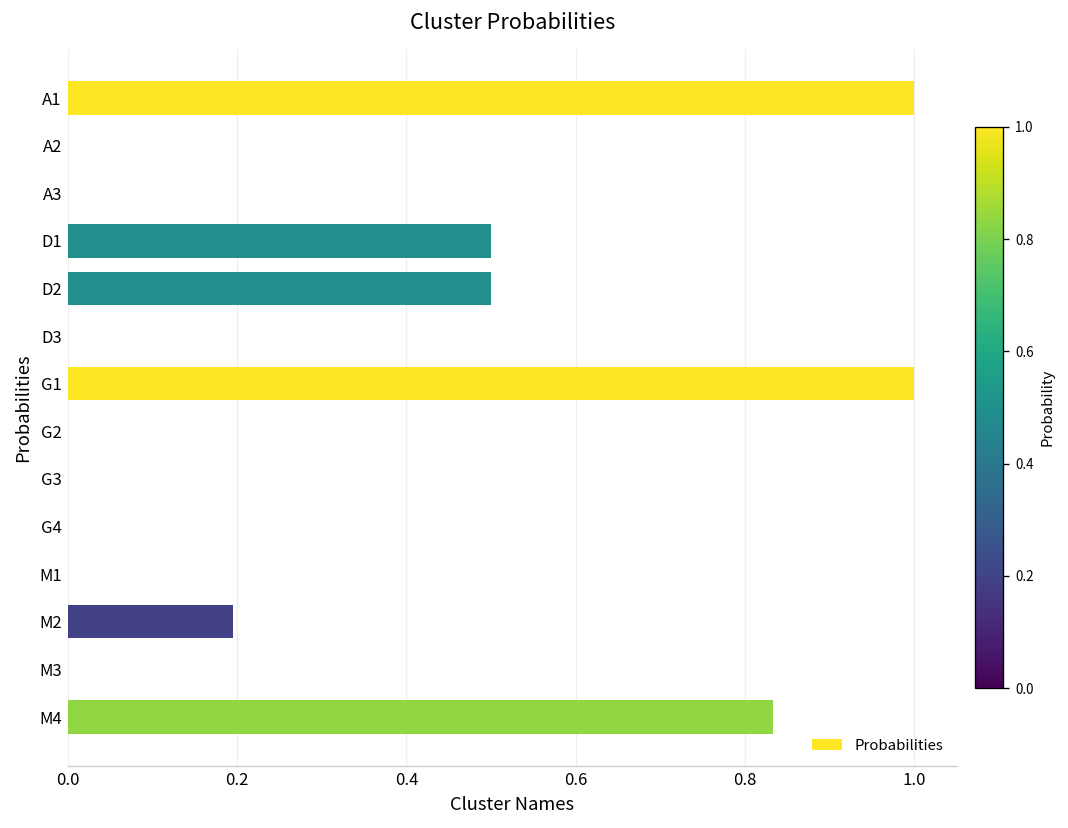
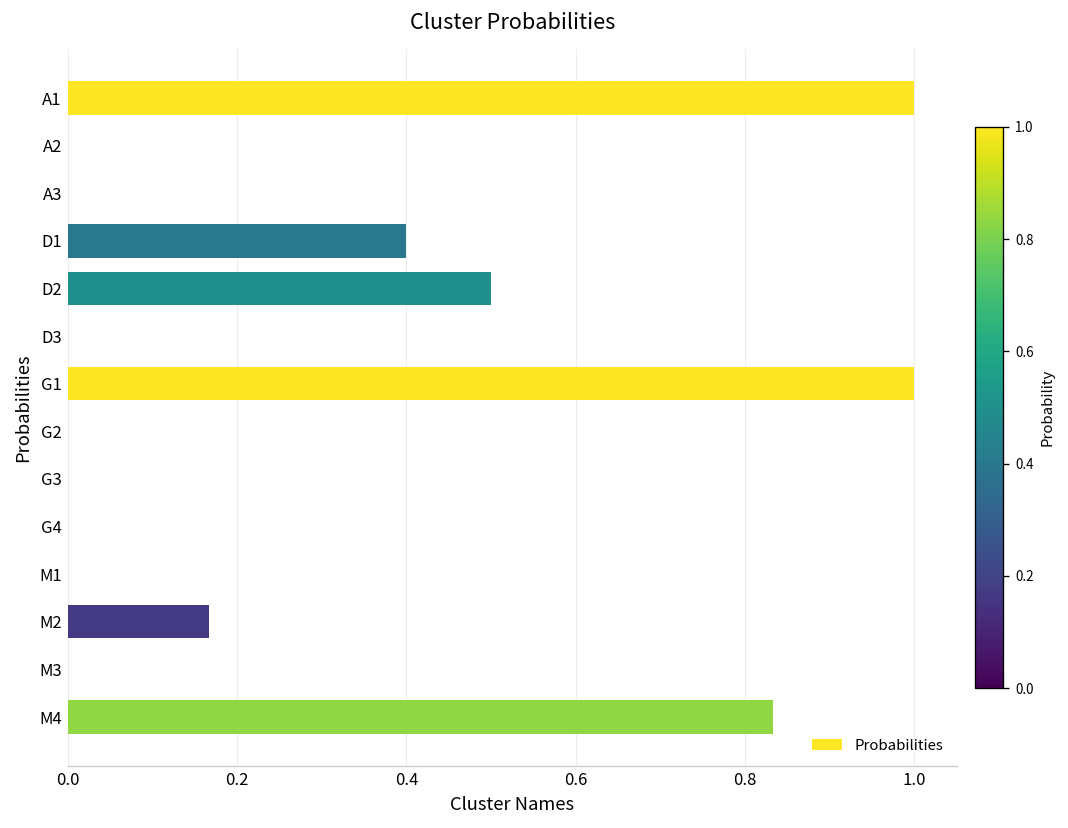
  {
    "A1": 1.00,
    "A2": 0.00,
    "A3": 0.00,
-   "D1": 0.5,
+   "D1": 0.4,
    "D2": 0.50,
    "D3": 0.00,
    "G1": 1.00,
    "G2": 0.00,
    "G3": 0.00,
    "G4": 0.00,
    "M1": 0.00,
-   "M2": 0.19,
+   "M2": 0.17,
    "M3": 0.00,
    "M4": 0.83
  }
